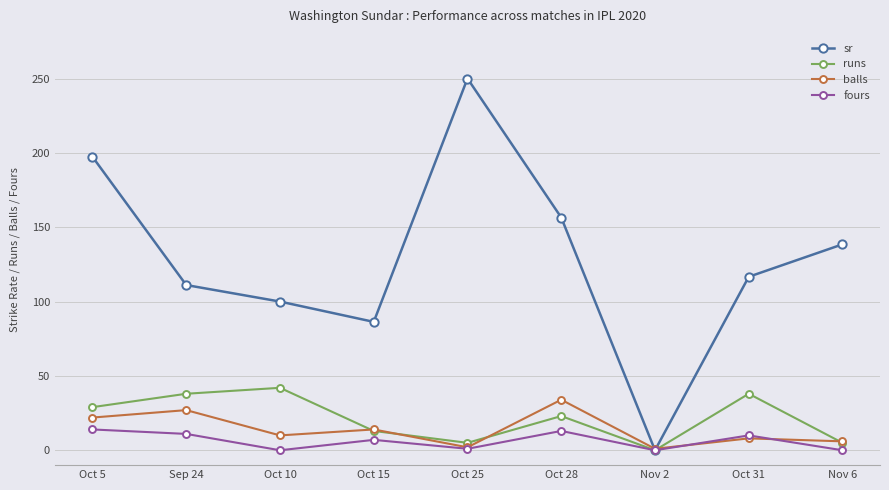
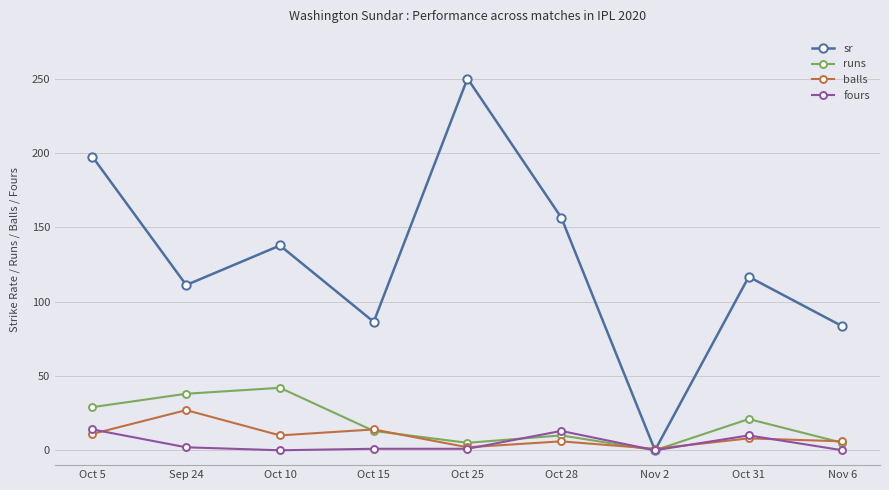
  {
    "sr": {
      "Oct 5": 197,
      "Sep 24": 111,
-     "Oct 10": 100,
+     "Oct 10": 138,
      "Oct 15": 86,
      "Oct 25": 250,
      "Oct 28": 157,
      "Oct 31": 117,
-     "Nov 6": 138
+     "Nov 6": 83
    },
    "runs": {
      "Oct 5": 29,
      "Sep 24": 38,
      "Oct 10": 42,
      "Oct 25": 5,
-     "Oct 28": 23,
-     "Oct 31": 38
+     "Oct 28": 10,
+     "Oct 31": 21
    },
    "balls": {
-     "Oct 5": 22,
+     "Oct 5": 11,
      "Sep 24": 27,
      "Oct 10": 10,
-     "Oct 28": 34,
+     "Oct 28": 6,
      "Oct 31": 8
    },
    "fours": {
      "Oct 5": 14,
-     "Sep 24": 11,
+     "Sep 24": 2,
      "Oct 10": 0,
-     "Oct 15": 7,
+     "Oct 15": 1,
      "Oct 28": 13,
      "Oct 31": 10,
      "Nov 6": 0
    }
  }
